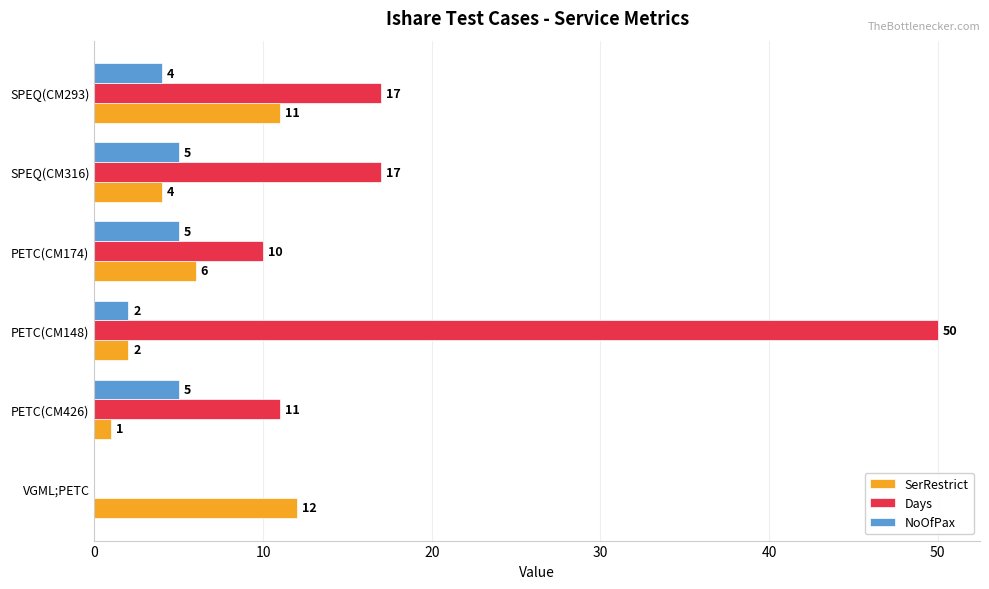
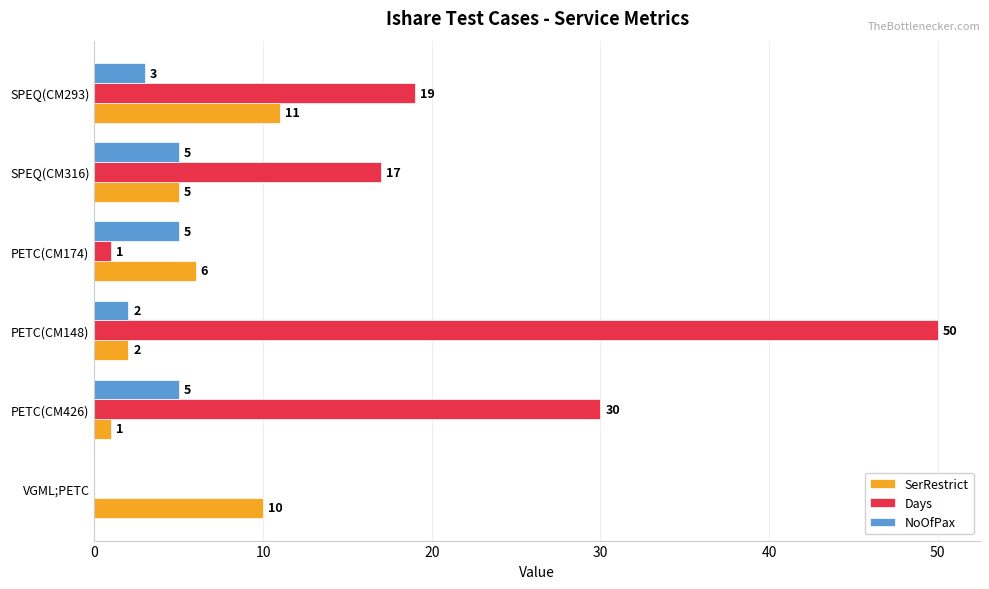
  {
    "SerRestrict": {
      "SPEQ(CM293)": 11,
-     "SPEQ(CM316)": 4,
+     "SPEQ(CM316)": 5,
      "PETC(CM174)": 6,
      "PETC(CM148)": 2,
      "PETC(CM426)": 1,
-     "VGML;PETC": 12
+     "VGML;PETC": 10
    },
    "Days": {
-     "SPEQ(CM293)": 17,
+     "SPEQ(CM293)": 19,
      "SPEQ(CM316)": 17,
-     "PETC(CM174)": 10,
+     "PETC(CM174)": 1,
      "PETC(CM148)": 50,
-     "PETC(CM426)": 11
+     "PETC(CM426)": 30
    },
    "NoOfPax": {
-     "SPEQ(CM293)": 4,
+     "SPEQ(CM293)": 3,
      "SPEQ(CM316)": 5,
      "PETC(CM174)": 5,
      "PETC(CM148)": 2,
      "PETC(CM426)": 5
    }
  }
